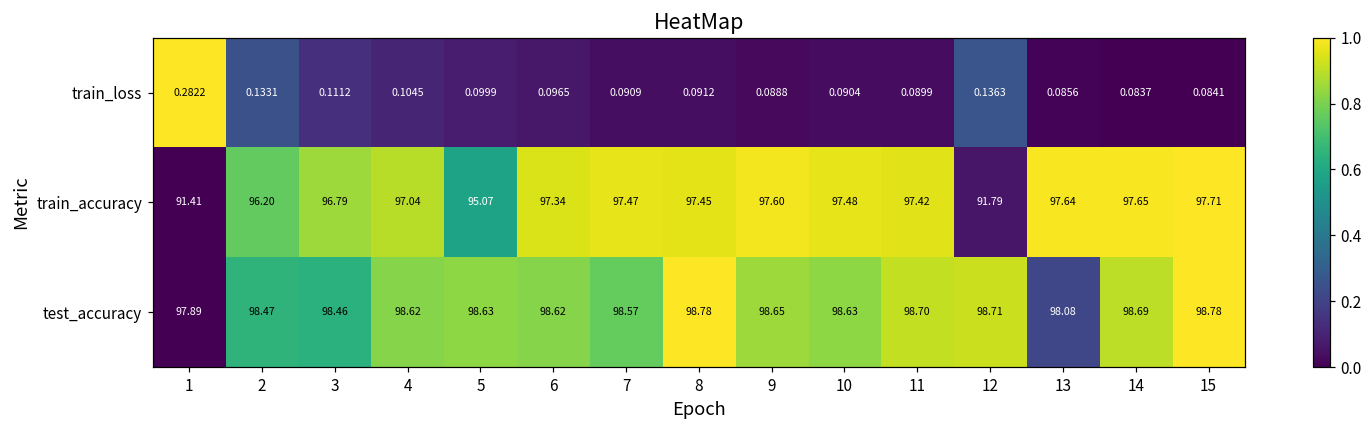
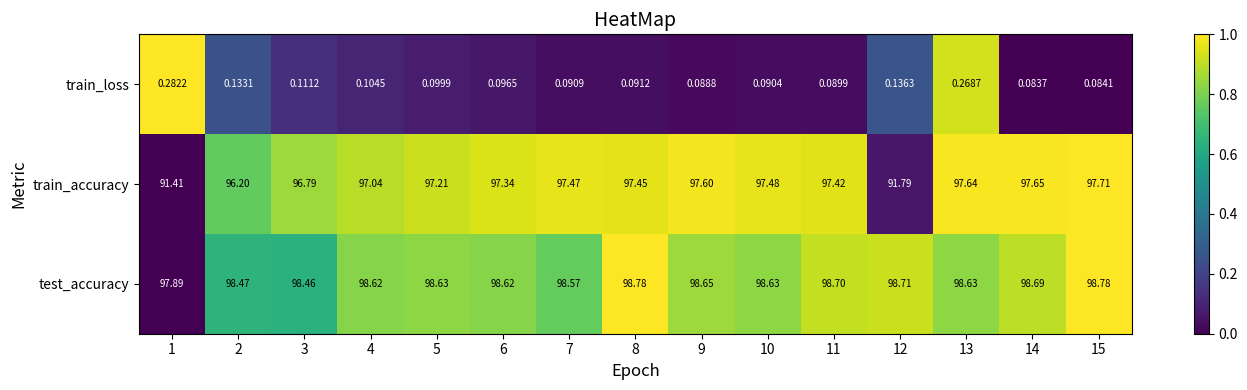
  {
    "train_loss": {
      "1": 0.2822,
      "2": 0.1331,
      "3": 0.1112,
      "4": 0.1045,
      "5": 0.0999,
      "6": 0.0965,
      "7": 0.0909,
      "8": 0.0912,
      "9": 0.0888,
      "10": 0.0904,
      "11": 0.0899,
      "12": 0.1363,
-     "13": 0.0856,
+     "13": 0.2687,
      "14": 0.0837,
      "15": 0.0841
    },
    "train_accuracy": {
      "1": 91.41,
      "2": 96.20,
      "3": 96.79,
      "4": 97.04,
-     "5": 95.07,
+     "5": 97.21,
      "6": 97.34,
      "7": 97.47,
      "8": 97.45,
      "9": 97.60,
      "10": 97.48,
      "11": 97.42,
      "12": 91.79,
      "13": 97.64,
      "14": 97.65,
      "15": 97.71
    },
    "test_accuracy": {
      "1": 97.89,
      "2": 98.47,
      "3": 98.46,
      "4": 98.62,
      "5": 98.63,
      "6": 98.62,
      "7": 98.57,
      "8": 98.78,
      "9": 98.65,
      "10": 98.63,
      "11": 98.70,
      "12": 98.71,
-     "13": 98.08,
+     "13": 98.63,
      "14": 98.69,
      "15": 98.78
    }
  }
